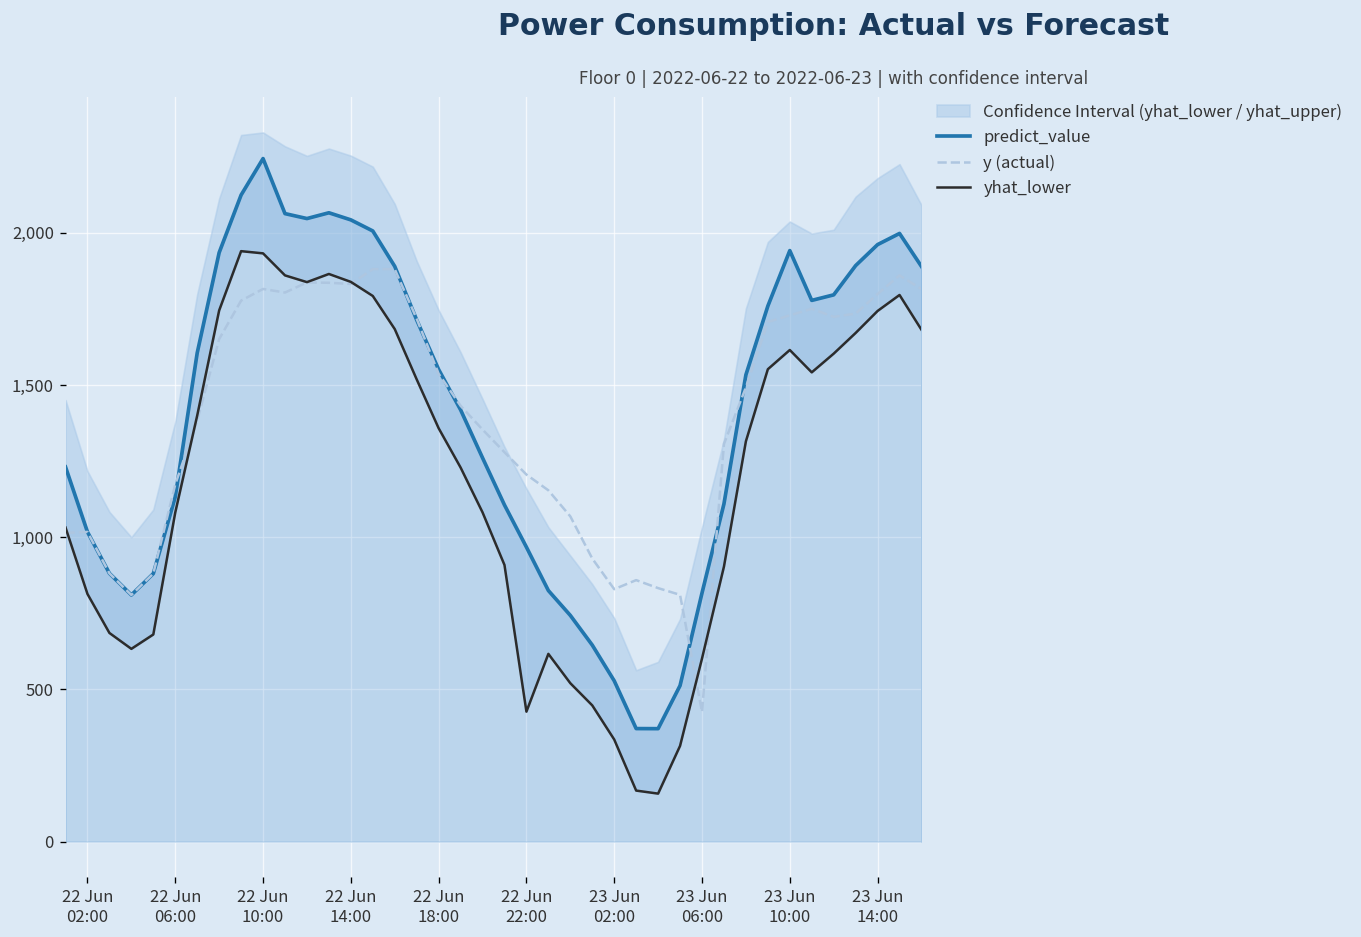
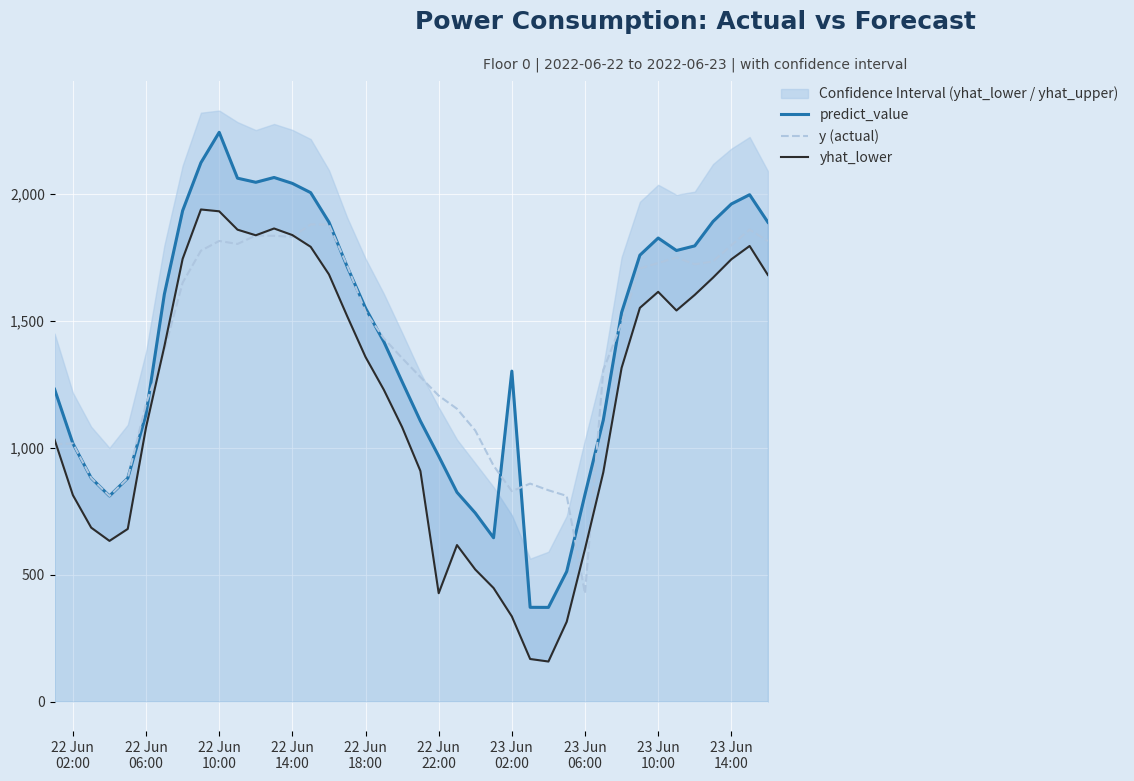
  {
    "predict_value": {
      "22 Jun 06:00": "1,130",
      "22 Jun 10:00": "2,240",
      "22 Jun 14:00": "2,040",
      "22 Jun 18:00": "1,550",
      "22 Jun 22:00": "970",
-     "23 Jun 02:00": "530",
+     "23 Jun 02:00": "1,300",
      "23 Jun 06:00": "820",
-     "23 Jun 10:00": "1,940",
+     "23 Jun 10:00": "1,830",
      "23 Jun 14:00": "1,960"
    },
    "yhat_lower": {
      "22 Jun 02:00": "810",
      "22 Jun 06:00": "1,080",
      "22 Jun 10:00": "1,930",
      "22 Jun 18:00": "1,360",
      "22 Jun 22:00": "430",
      "23 Jun 02:00": "340",
      "23 Jun 06:00": "600",
      "23 Jun 10:00": "1,610",
      "23 Jun 14:00": "1,740"
    }
  }
